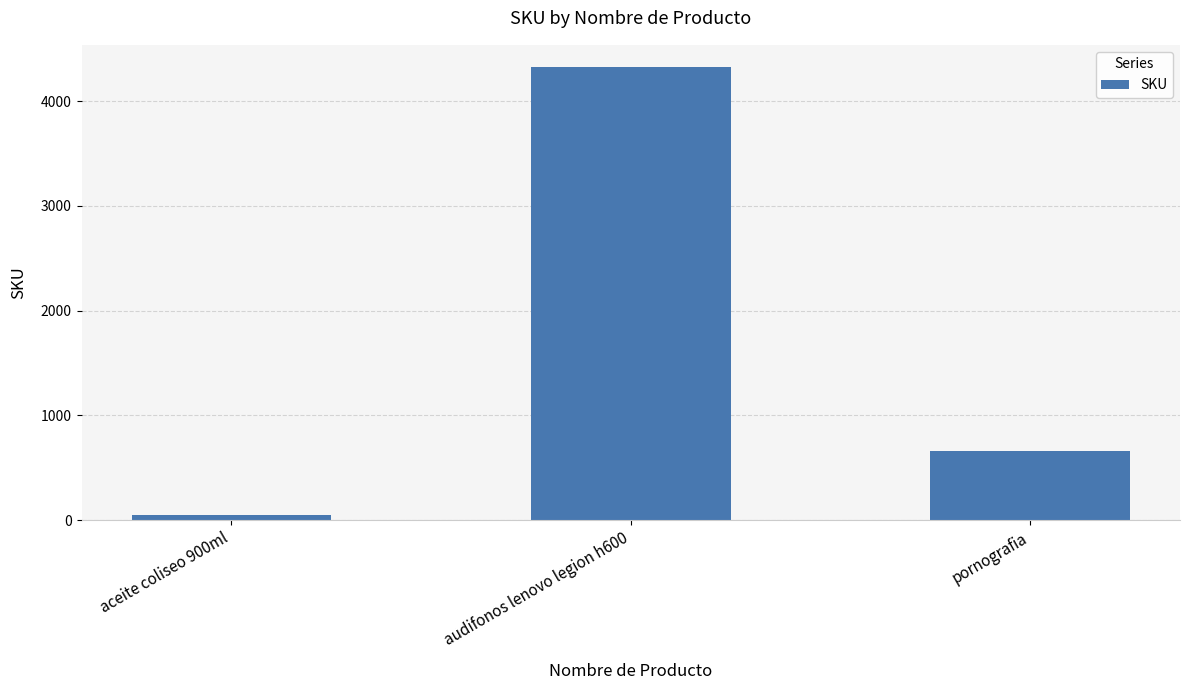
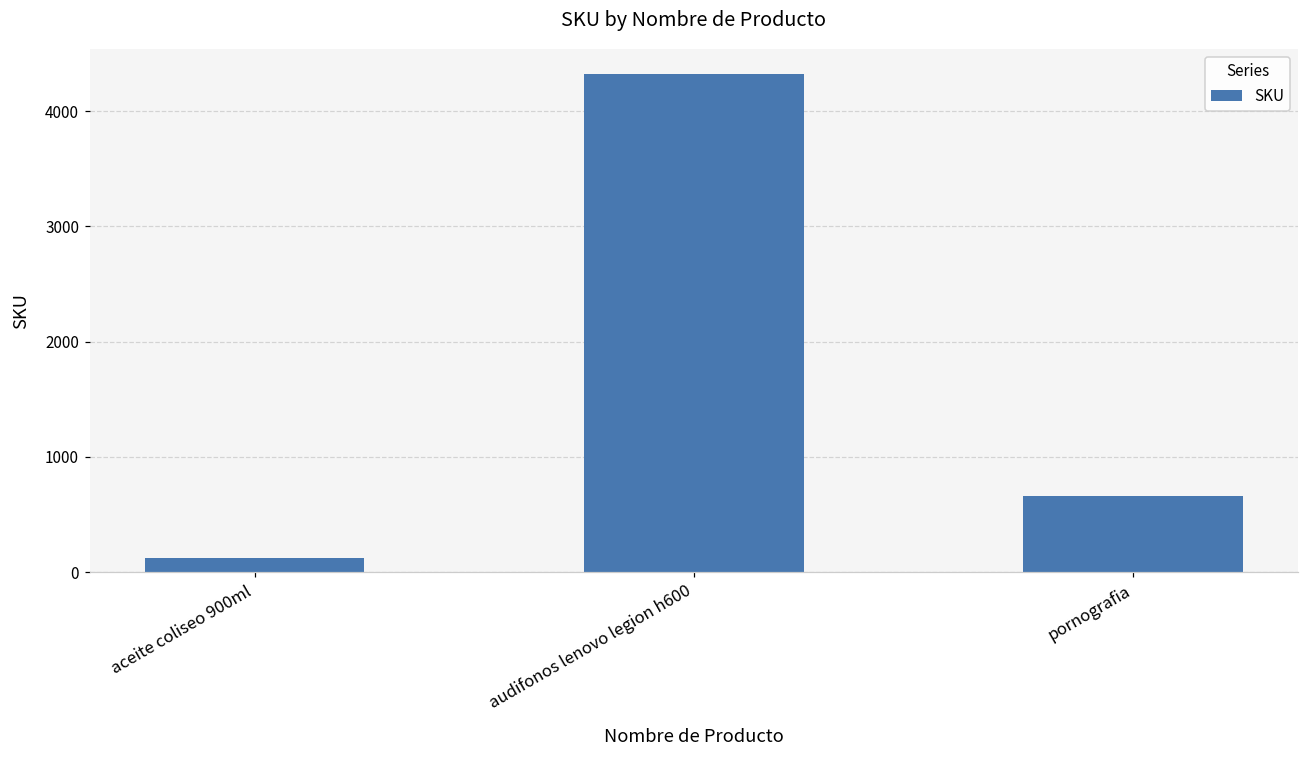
  {
-   "aceite coliseo 900ml": 50,
+   "aceite coliseo 900ml": 120,
    "audifonos lenovo legion h600": 4320,
    "pornografia": 660
  }
